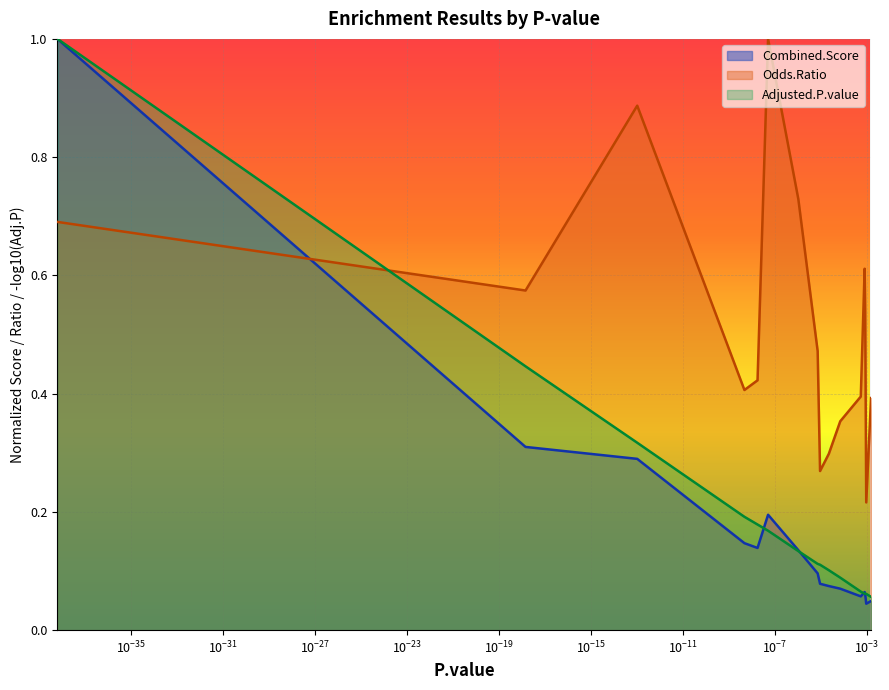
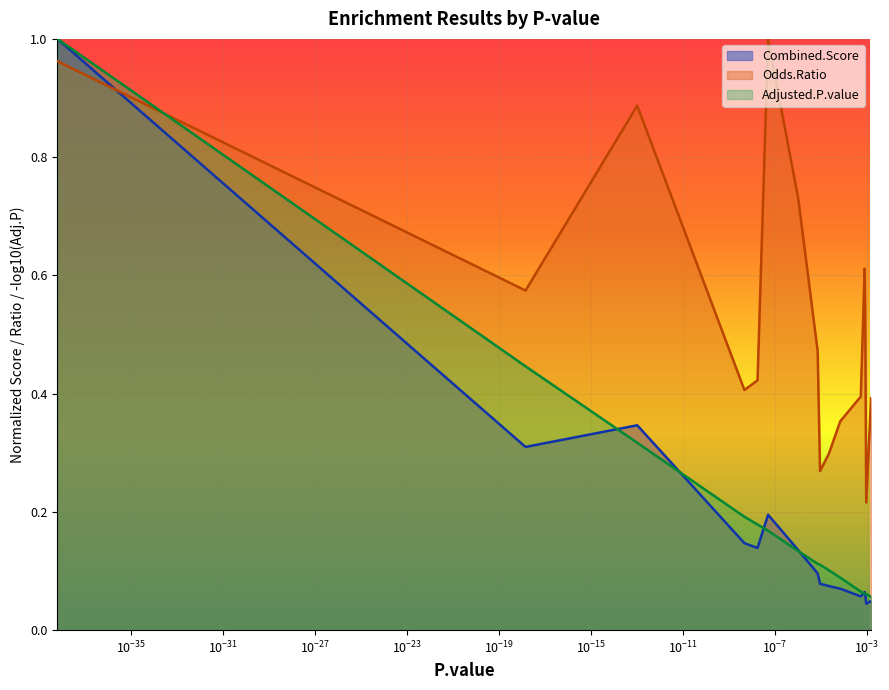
  {
    "Combined.Score": {
      "10^-19": 0.31,
-     "10^-15": 0.29
+     "10^-15": 0.35
    },
    "Odds.Ratio": {
-     "10^-43": 0.69,
+     "10^-43": 0.96,
      "10^-19": 0.57,
      "10^-15": 0.89
    },
    "Adjusted.P.value": {
      "10^-19": 0.45,
      "10^-15": 0.32
    }
  }
